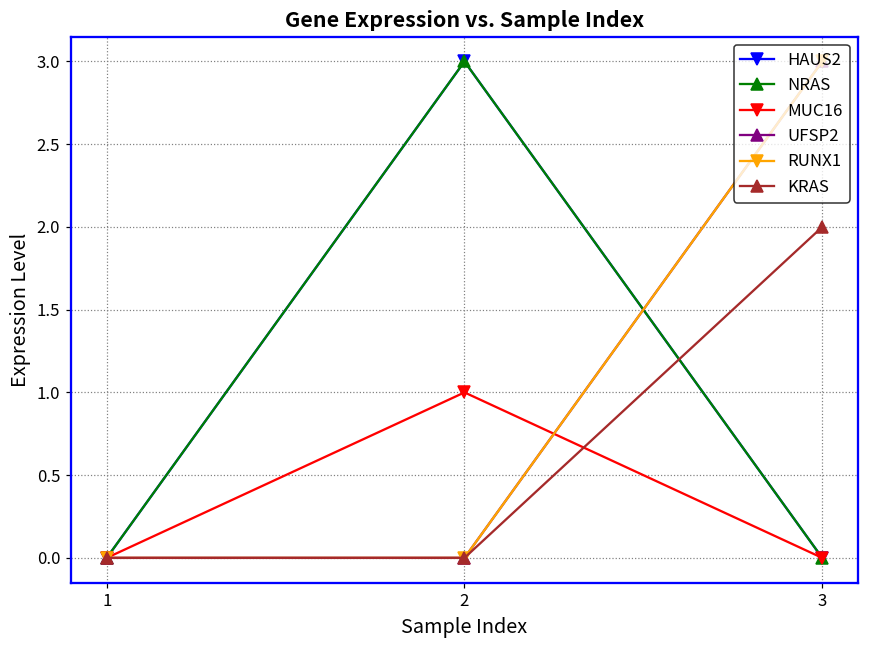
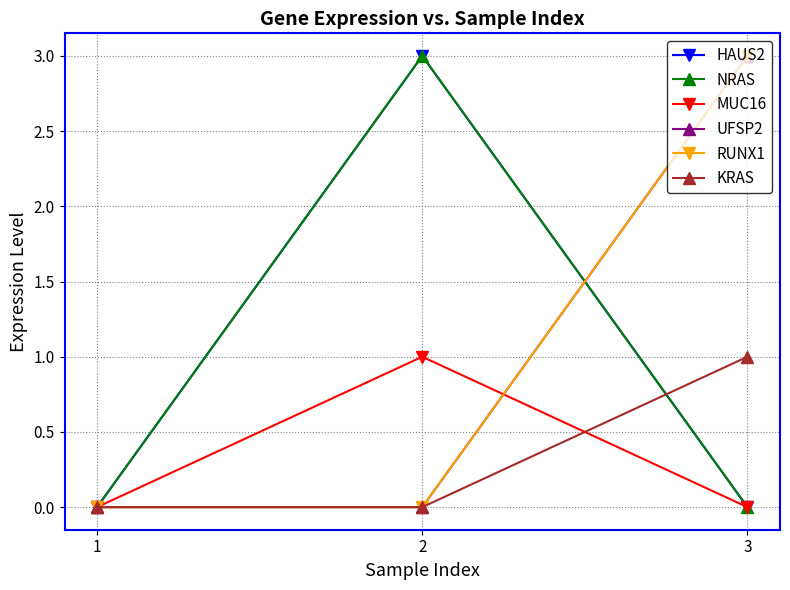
  {
    "NRAS": {
      "2": 3
    },
    "MUC16": {
      "2": 1
    },
    "KRAS": {
-     "3": 2
+     "3": 1
    }
  }
